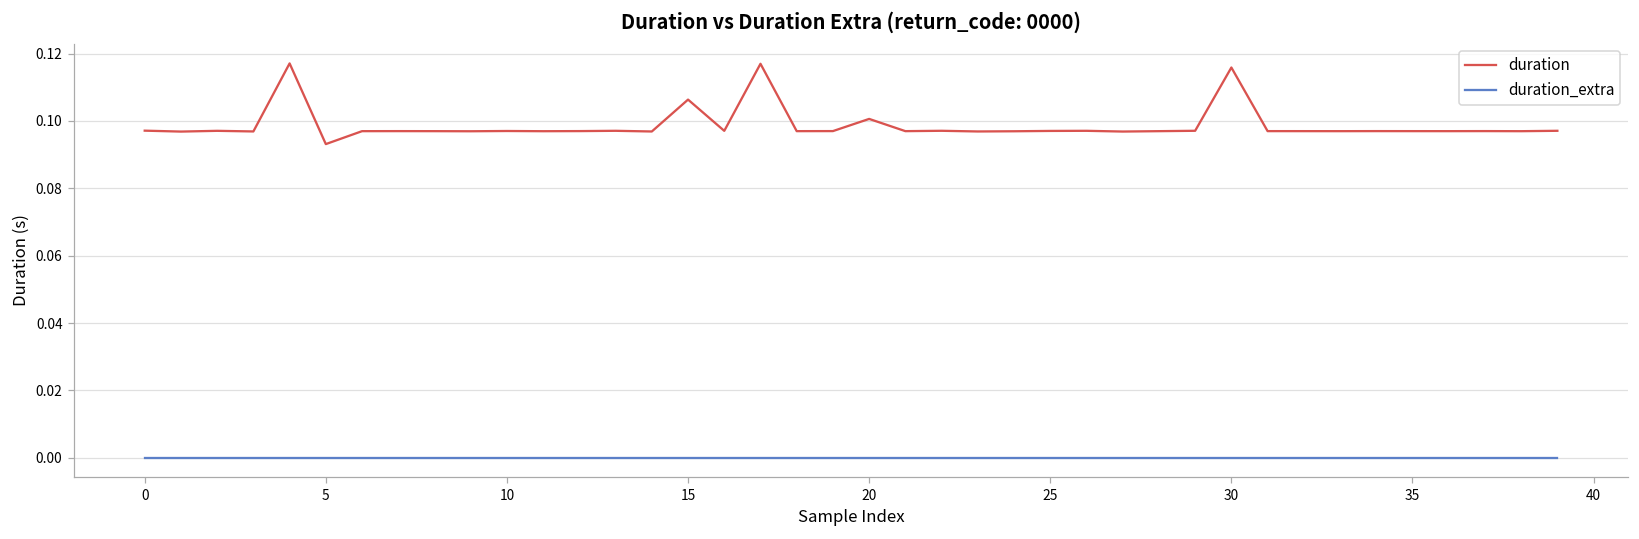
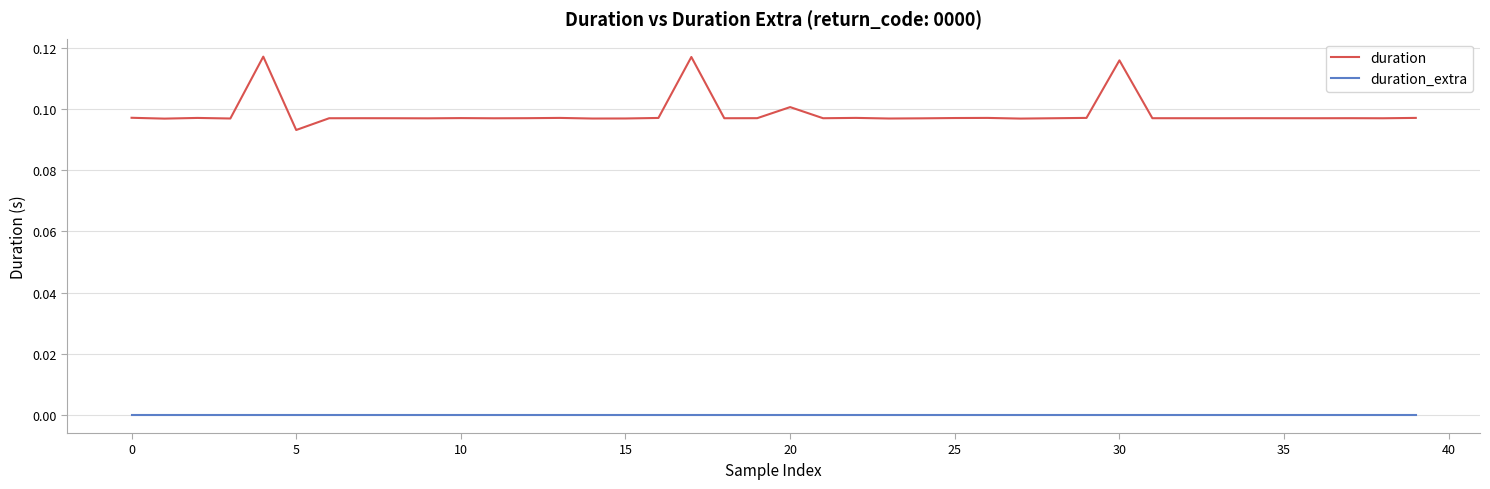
  {
    "duration": {
      "0": 0.097,
      "5": 0.093,
      "10": 0.097,
-     "15": 0.106,
+     "15": 0.097,
      "20": 0.101,
      "25": 0.097,
      "30": 0.116,
      "35": 0.097
    },
    "duration_extra": {
      "0": 0.000,
      "5": 0.000,
      "10": 0.000,
      "15": 0.000,
      "20": 0.000,
      "25": 0.000,
      "30": 0.000,
      "35": 0.000
    }
  }
